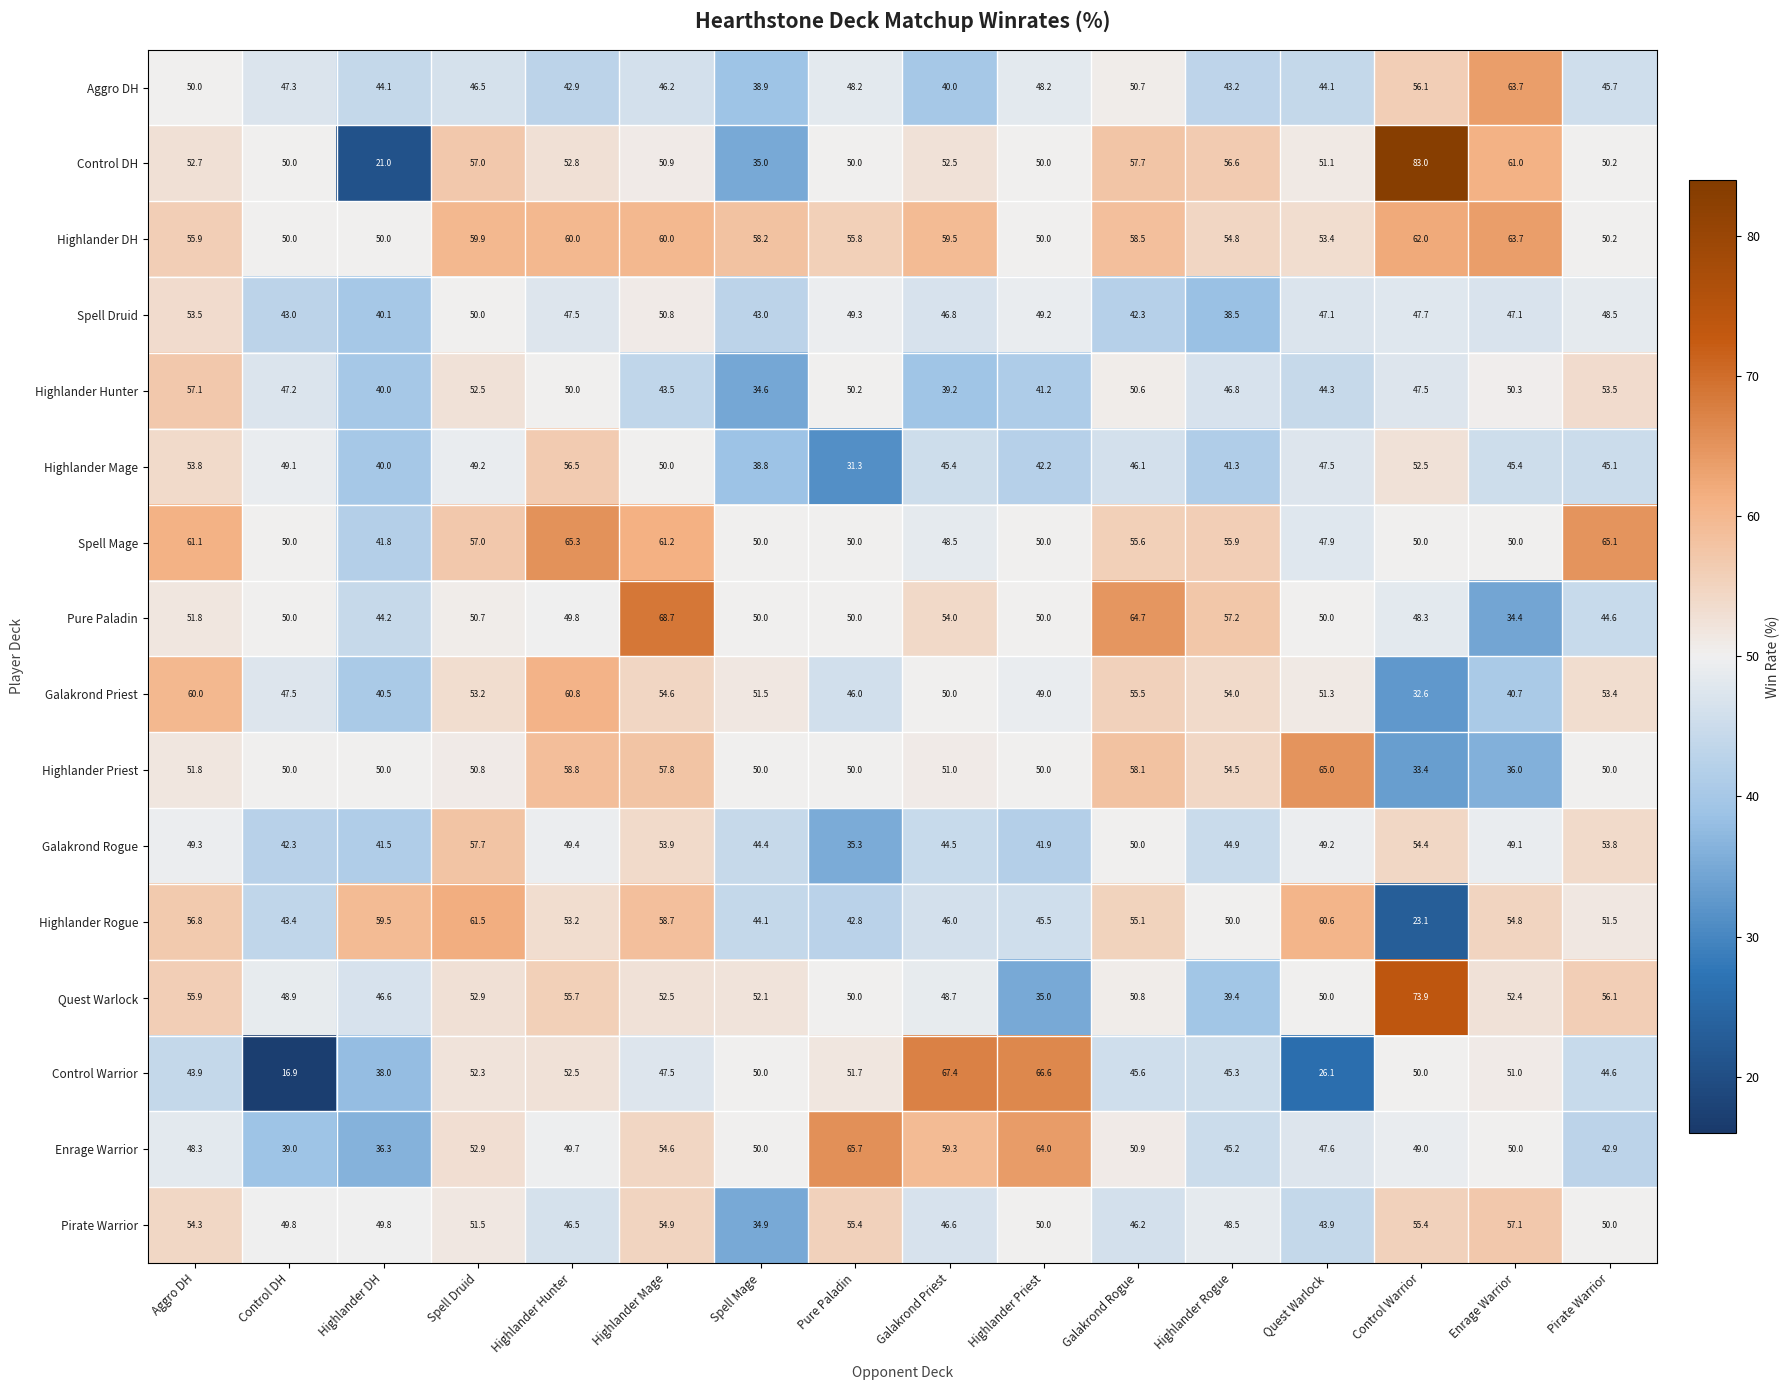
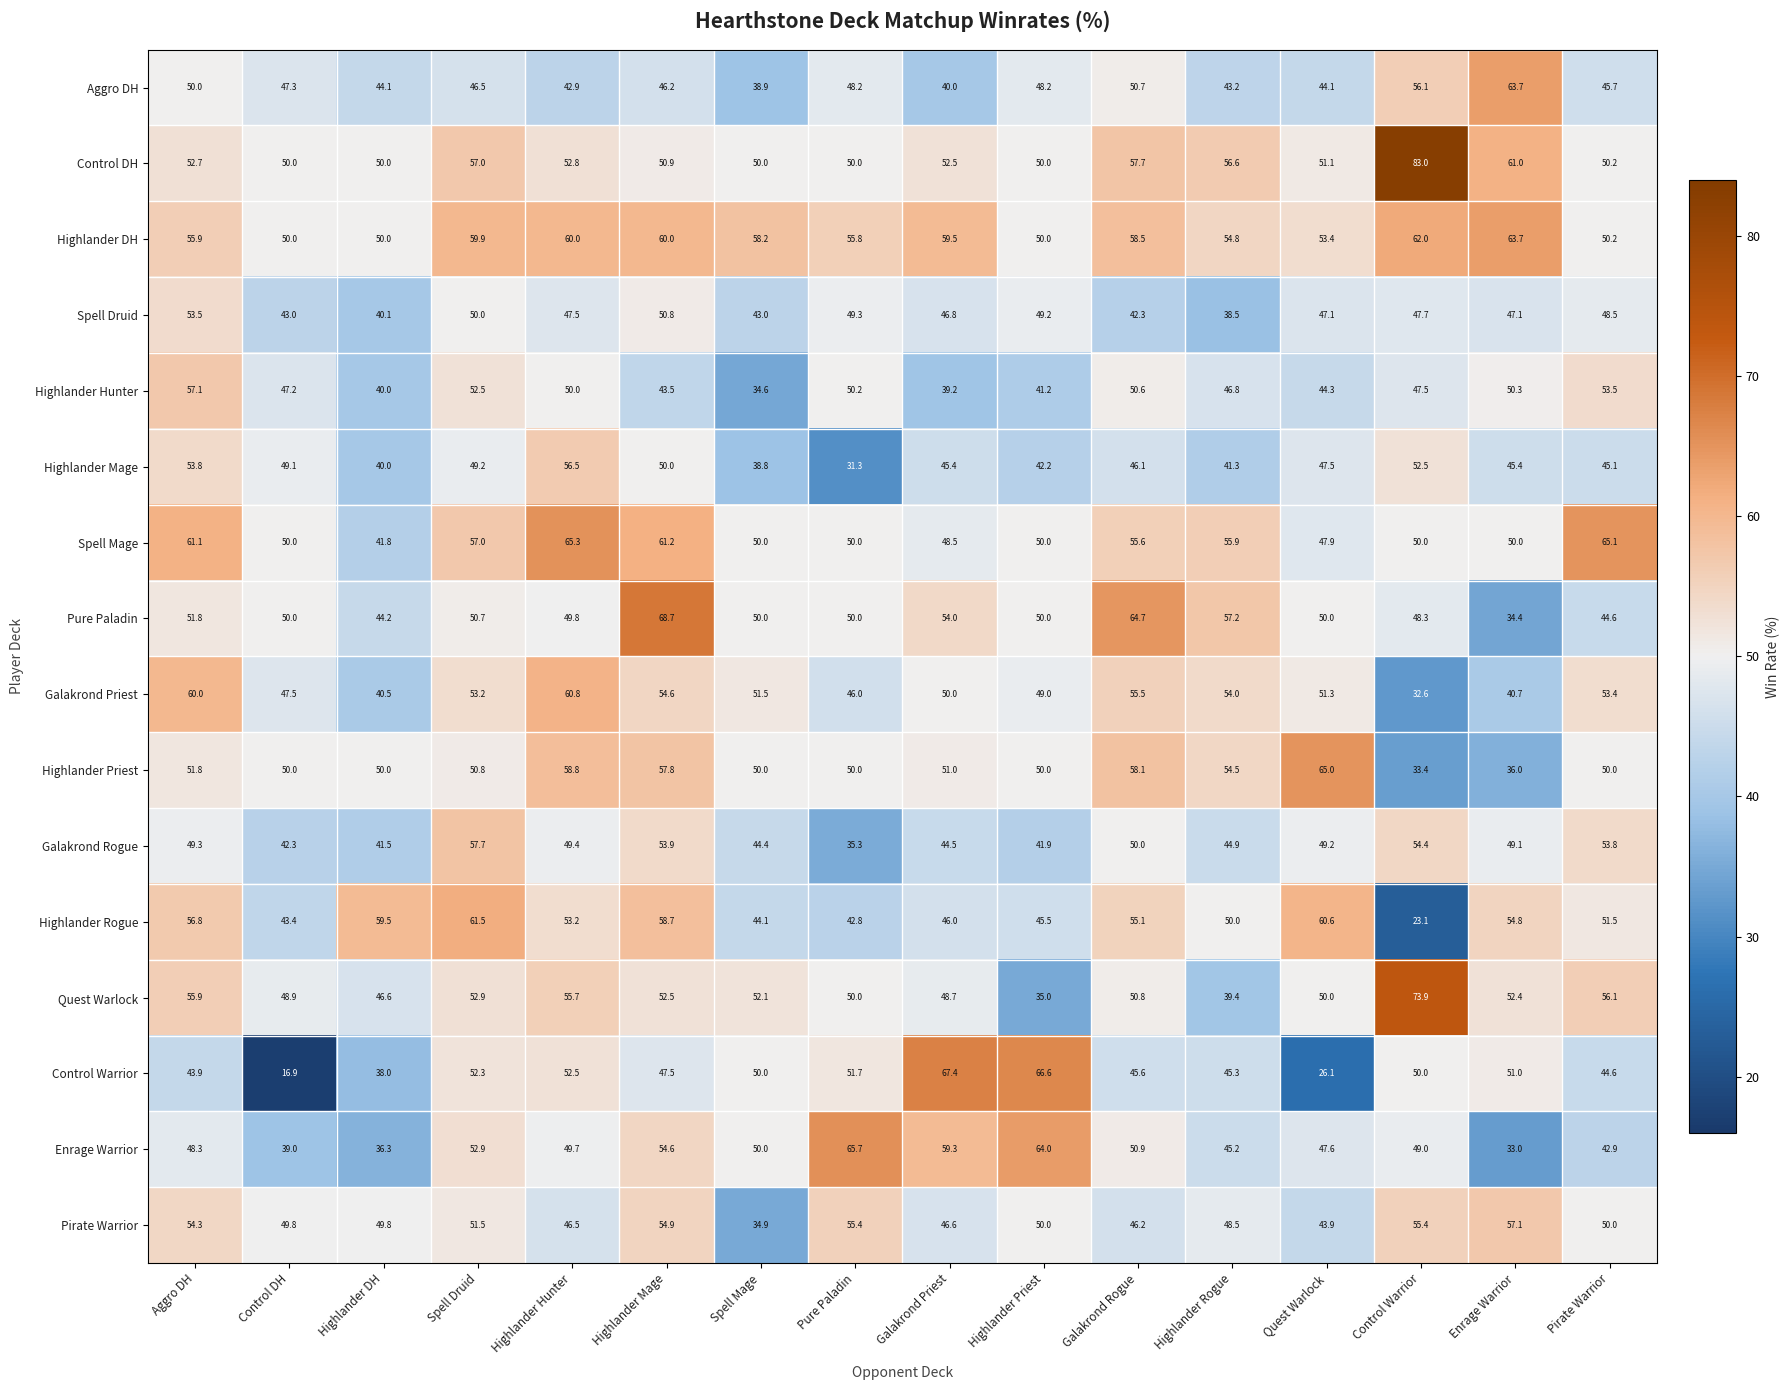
  {
    "Control DH": {
      "Aggro DH": 52.7,
      "Control DH": 50.0,
-     "Highlander DH": 21.0,
+     "Highlander DH": 50.0,
      "Spell Druid": 57.0,
      "Highlander Hunter": 52.8,
      "Highlander Mage": 50.9,
-     "Spell Mage": 35.0,
+     "Spell Mage": 50.0,
      "Pure Paladin": 50.0,
      "Galakrond Priest": 52.5,
      "Highlander Priest": 50.0,
      "Galakrond Rogue": 57.7,
      "Highlander Rogue": 56.6,
      "Quest Warlock": 51.1,
      "Control Warrior": 83.0,
      "Enrage Warrior": 61.0,
      "Pirate Warrior": 50.2
    },
    "Enrage Warrior": {
      "Aggro DH": 48.3,
      "Control DH": 39.0,
      "Highlander DH": 36.3,
      "Spell Druid": 52.9,
      "Highlander Hunter": 49.7,
      "Highlander Mage": 54.6,
      "Spell Mage": 50.0,
      "Pure Paladin": 65.7,
      "Galakrond Priest": 59.3,
      "Highlander Priest": 64.0,
      "Galakrond Rogue": 50.9,
      "Highlander Rogue": 45.2,
      "Quest Warlock": 47.6,
      "Control Warrior": 49.0,
-     "Enrage Warrior": 50.0,
+     "Enrage Warrior": 33.0,
      "Pirate Warrior": 42.9
    }
  }
